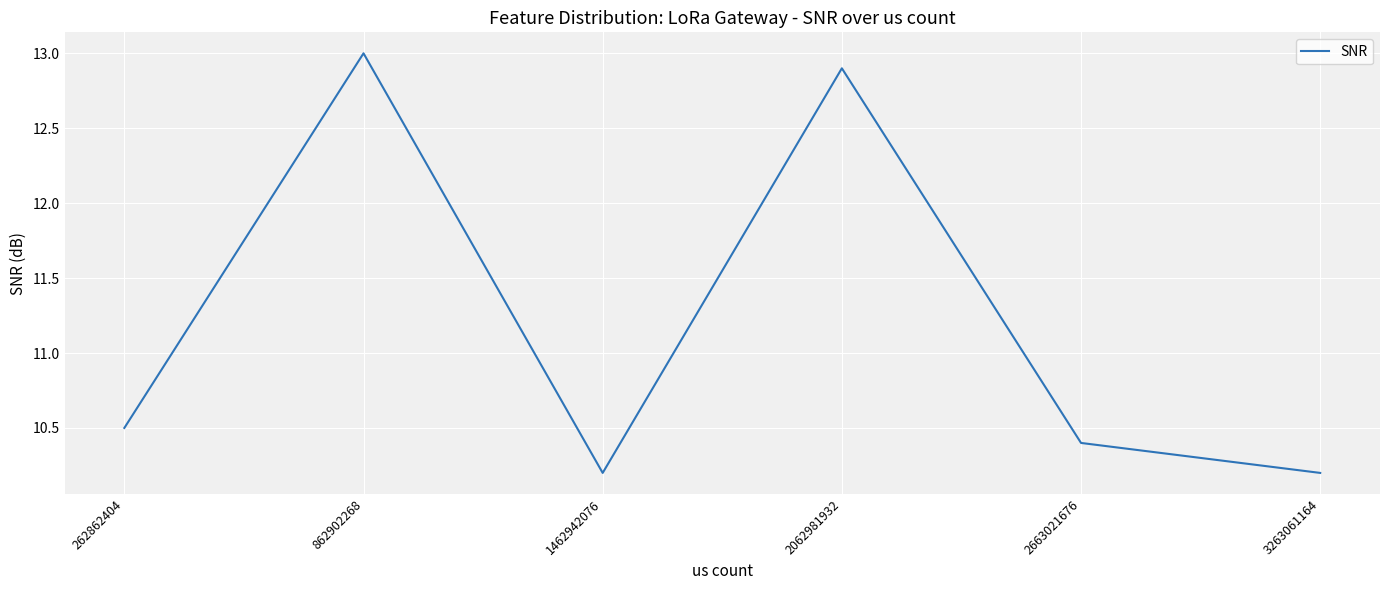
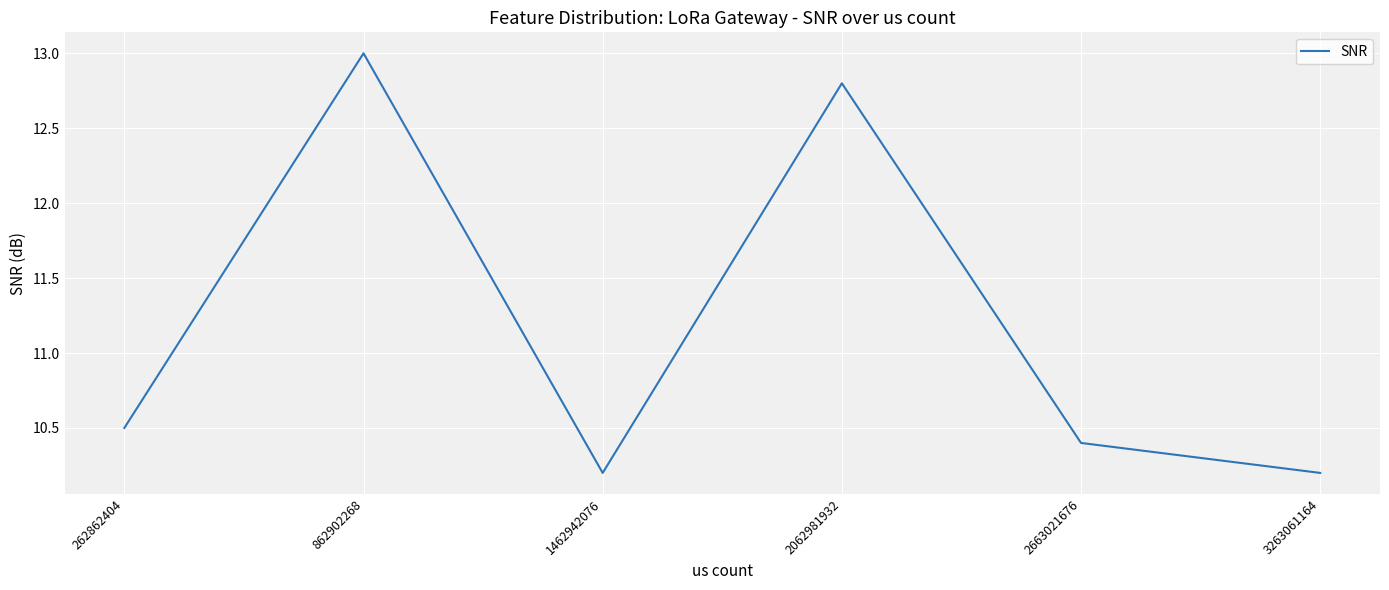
  {
    "262862404": 10.5,
    "862902268": 13.0,
    "1462942076": 10.2,
-   "2062981932": 12.9,
+   "2062981932": 12.8,
    "2663021676": 10.4,
    "3263061164": 10.2
  }
